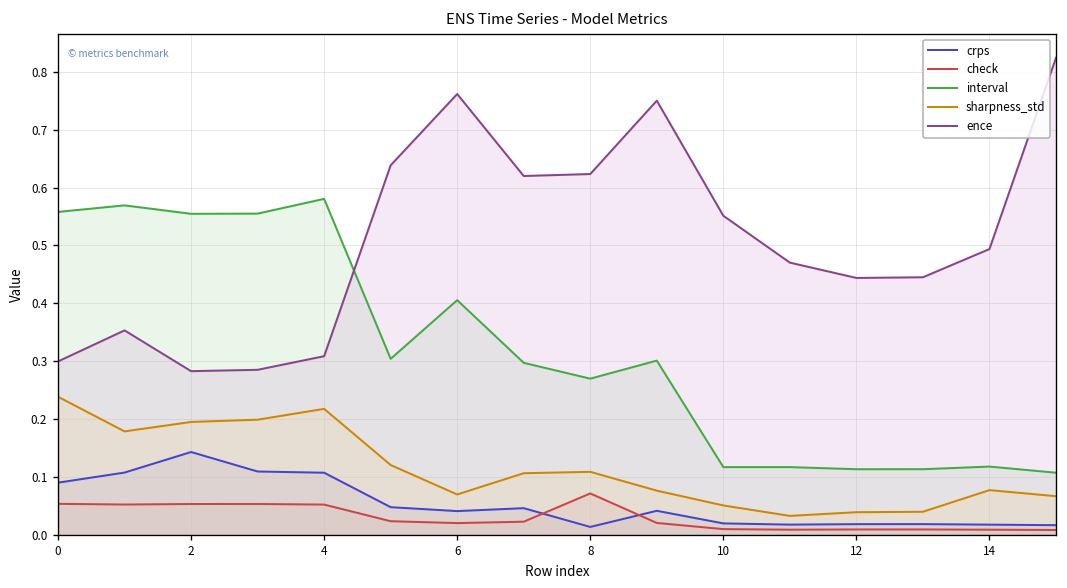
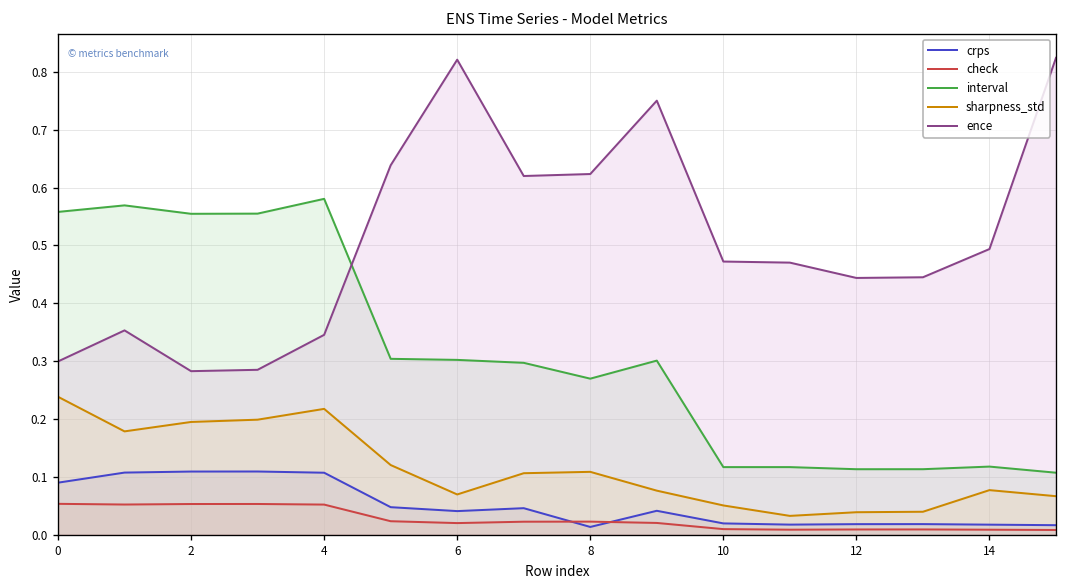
  {
    "crps": {
      "0": 0.09,
-     "2": 0.14,
+     "2": 0.11,
      "4": 0.11,
      "6": 0.04,
      "8": 0.01,
      "10": 0.02,
      "12": 0.02,
      "14": 0.02
    },
    "check": {
      "0": 0.05,
      "2": 0.05,
      "4": 0.05,
      "6": 0.02,
-     "8": 0.07,
+     "8": 0.02,
      "10": 0.01,
      "12": 0.01,
      "14": 0.01
    },
    "interval": {
      "0": 0.56,
      "2": 0.55,
      "4": 0.58,
-     "6": 0.41,
+     "6": 0.30,
      "8": 0.27,
      "10": 0.12,
      "12": 0.11,
      "14": 0.12
    },
    "sharpness_std": {
      "0": 0.24,
      "2": 0.19,
      "4": 0.22,
      "6": 0.07,
      "8": 0.11,
      "10": 0.05,
      "12": 0.04,
      "14": 0.08
    },
    "ence": {
      "0": 0.30,
      "2": 0.28,
-     "4": 0.31,
-     "6": 0.76,
+     "4": 0.35,
+     "6": 0.82,
      "8": 0.62,
-     "10": 0.55,
+     "10": 0.47,
      "12": 0.44,
      "14": 0.49
    }
  }
